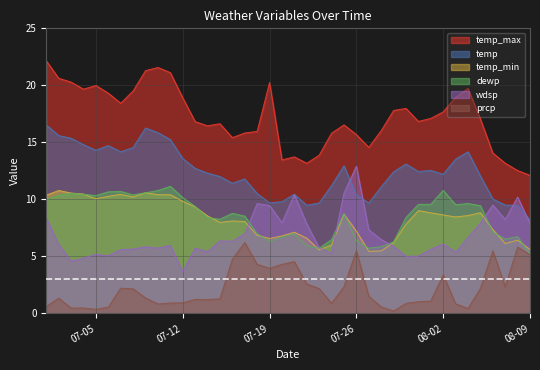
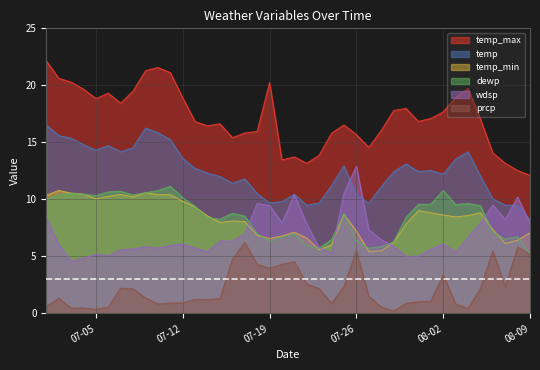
  {
    "temp_max": {
-     "07-05": 20.0,
+     "07-05": 18.8,
      "07-12": 18.9,
      "07-19": 20.2,
      "07-26": 15.7,
      "08-02": 17.7,
      "08-09": 12.1
    },
    "temp": {
      "07-05": 14.3,
      "07-12": 13.6,
      "07-19": 9.7,
      "07-26": 10.4,
      "08-02": 12.2,
      "08-09": 8.2
    },
    "temp_min": {
      "07-05": 10.1,
      "07-12": 9.8,
      "07-19": 6.6,
      "07-26": 7.2,
      "08-02": 8.6,
-     "08-09": 5.6
+     "08-09": 7.1
    },
    "dewp": {
      "07-05": 10.3,
      "07-12": 10.2,
      "07-19": 6.3,
      "07-26": 6.4,
      "08-02": 10.8
    },
    "wdsp": {
      "07-05": 5.2,
-     "07-12": 3.7,
+     "07-12": 6.1,
      "07-19": 9.5,
      "07-26": 12.9,
      "08-02": 6.1,
      "08-09": 7.9
    },
    "prcp": {
      "07-05": 0.4,
      "07-12": 0.9,
      "07-19": 4.0,
      "07-26": 5.5,
      "08-02": 3.4
    }
  }
